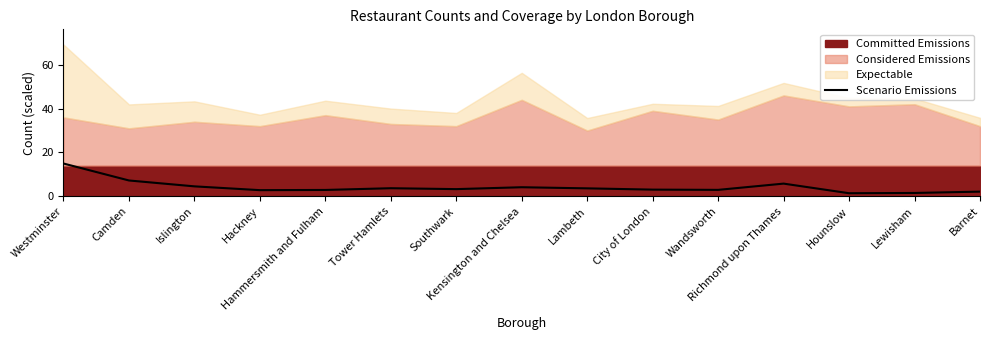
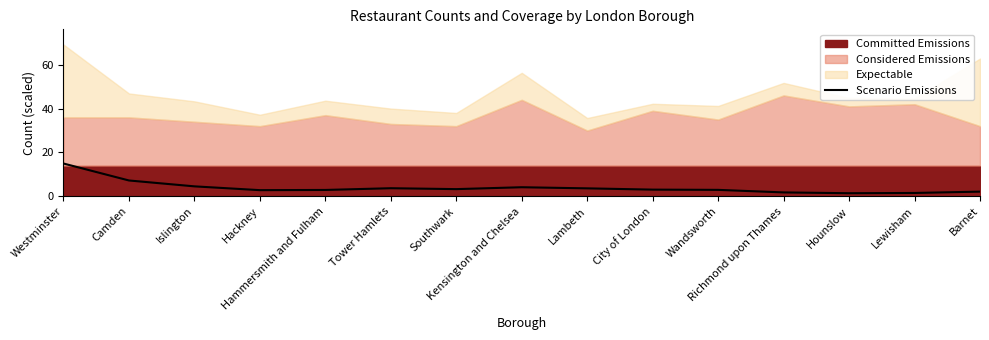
  {
    "Scenario Emissions": {
      "Camden": 7,
      "Islington": 5,
      "Hackney": 3,
      "Hammersmith and Fulham": 3,
      "Tower Hamlets": 4,
      "Southwark": 3,
      "Kensington and Chelsea": 4,
      "Lambeth": 4,
      "City of London": 3,
      "Wandsworth": 3,
-     "Richmond upon Thames": 6,
+     "Richmond upon Thames": 2,
      "Hounslow": 1,
      "Lewisham": 2,
      "Barnet": 2
    },
    "Committed Emissions": {
      "Camden": 14,
      "Islington": 14,
      "Hackney": 14,
      "Hammersmith and Fulham": 14,
      "Tower Hamlets": 14,
      "Southwark": 14,
      "Kensington and Chelsea": 14,
      "Lambeth": 14,
      "City of London": 14,
      "Wandsworth": 14,
      "Richmond upon Thames": 14,
      "Hounslow": 14,
      "Lewisham": 14,
      "Barnet": 14
    },
    "Considered Emissions": {
      "Westminster": 22,
-     "Camden": 17,
+     "Camden": 22,
      "Islington": 20,
      "Hackney": 18,
      "Hammersmith and Fulham": 23,
      "Tower Hamlets": 19,
      "Southwark": 18,
      "Kensington and Chelsea": 30,
      "Lambeth": 16,
      "City of London": 25,
      "Wandsworth": 21,
      "Richmond upon Thames": 32,
      "Hounslow": 27,
      "Lewisham": 28,
      "Barnet": 18
    },
    "Expectable": {
      "Westminster": 33,
      "Camden": 11,
      "Islington": 9,
      "Hackney": 5,
      "Hammersmith and Fulham": 7,
      "Tower Hamlets": 7,
      "Southwark": 6,
      "Kensington and Chelsea": 12,
      "Lambeth": 6,
      "City of London": 3,
      "Wandsworth": 6,
      "Richmond upon Thames": 6,
-     "Barnet": 4
+     "Barnet": 31
    }
  }
